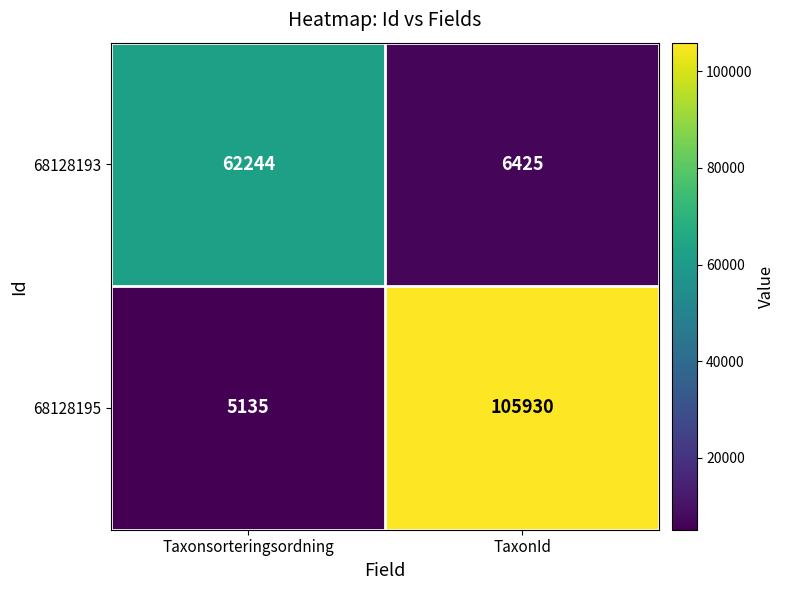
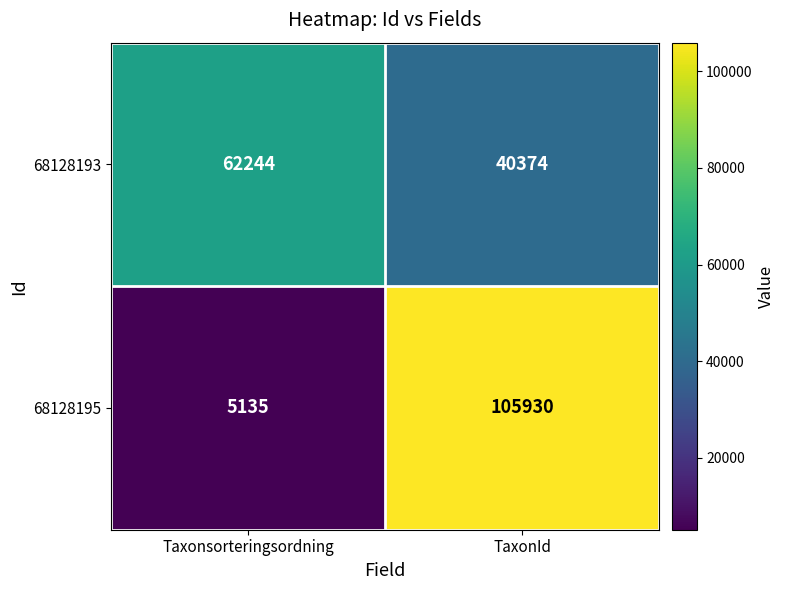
  {
    "68128193": {
      "Taxonsorteringsordning": 62244,
-     "TaxonId": 6425
+     "TaxonId": 40374
    },
    "68128195": {
      "Taxonsorteringsordning": 5135,
      "TaxonId": 105930
    }
  }
